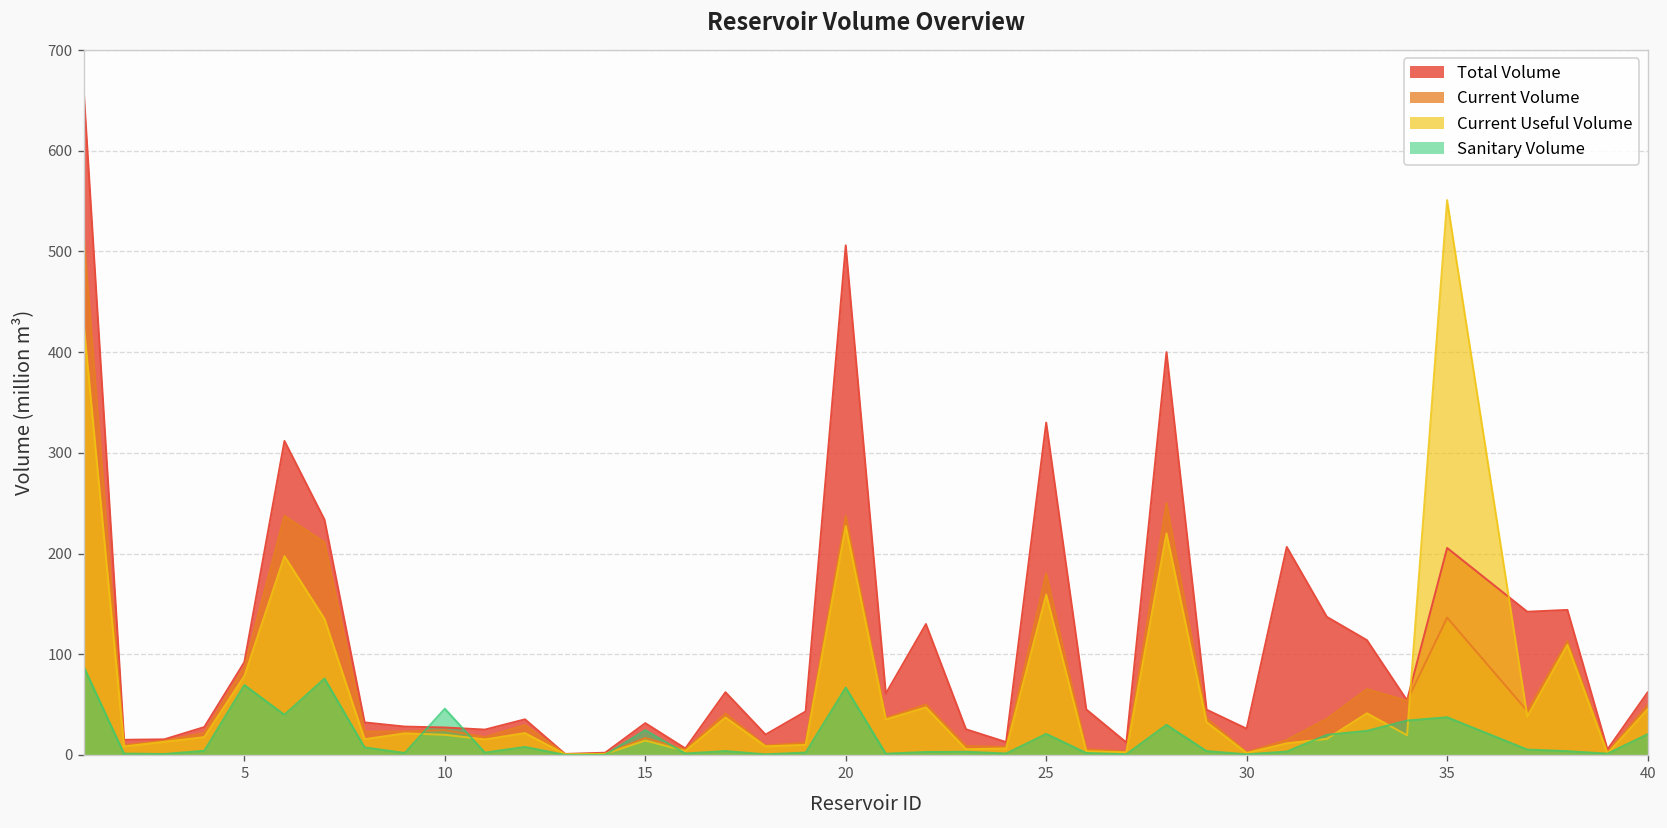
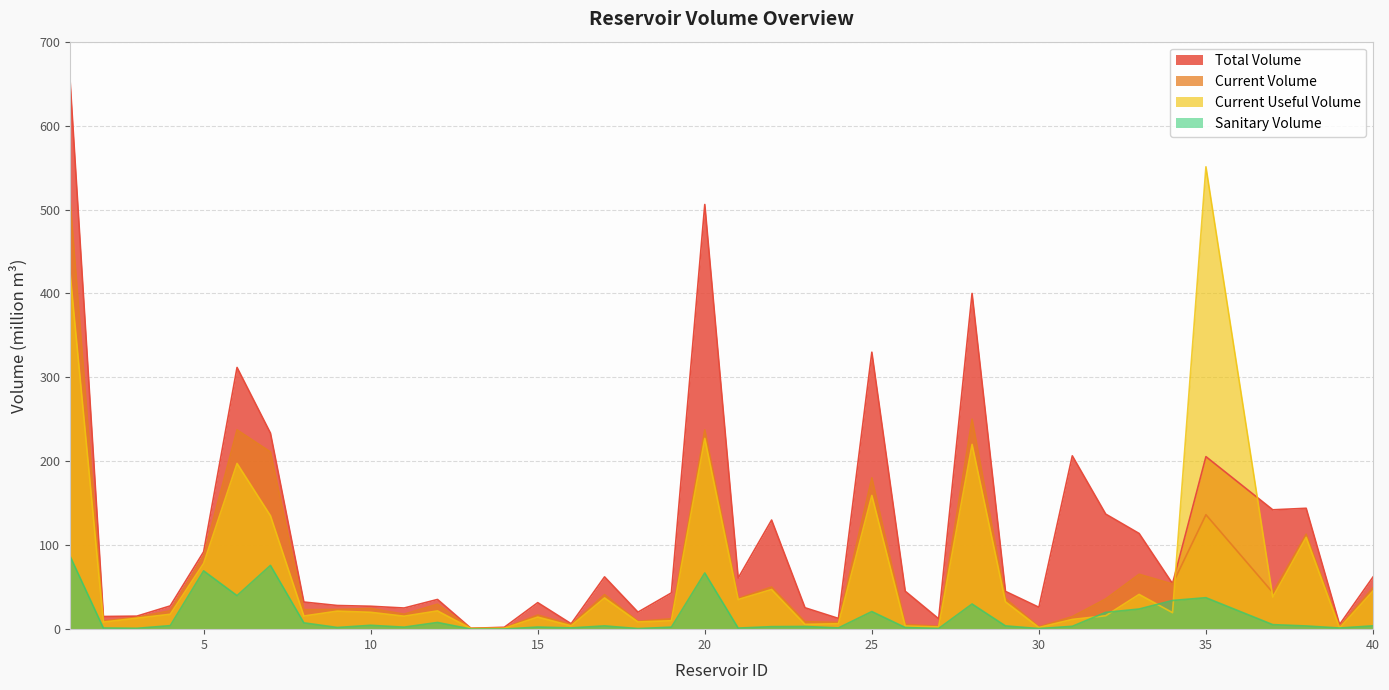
  {
    "Current Useful Volume": {
      "5": 80,
      "10": 20,
      "20": 230,
      "25": 160,
      "35": 550,
      "40": 50
    },
    "Sanitary Volume": {
      "5": 70,
-     "10": 50,
-     "15": 20,
+     "10": 0,
+     "15": 0,
      "20": 70,
      "25": 20,
      "35": 40,
-     "40": 20
+     "40": 0
    }
  }
